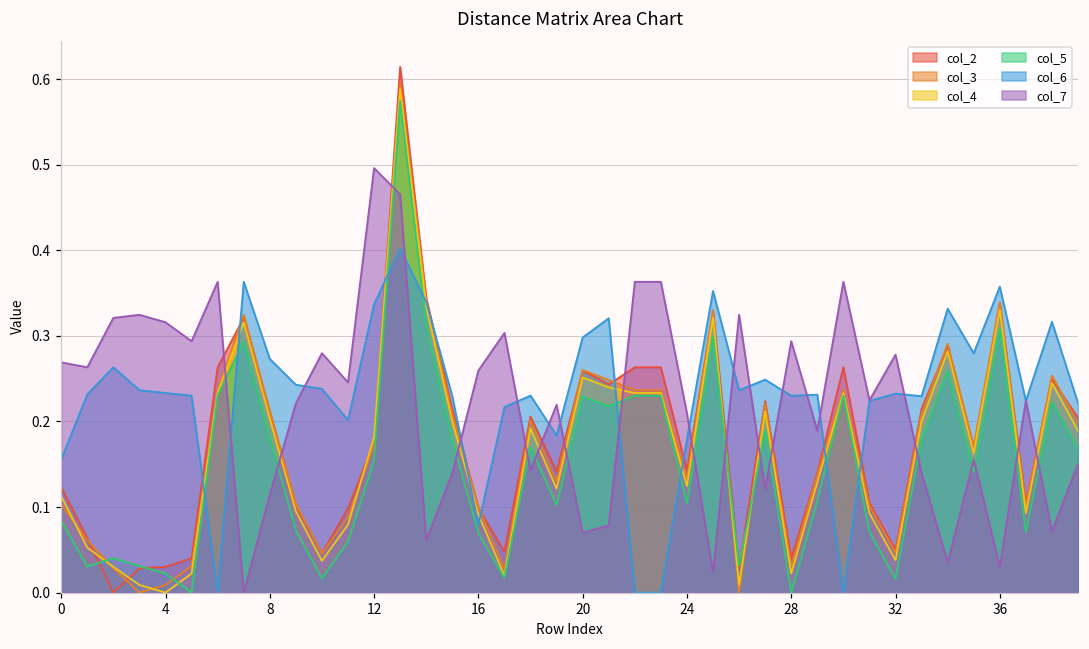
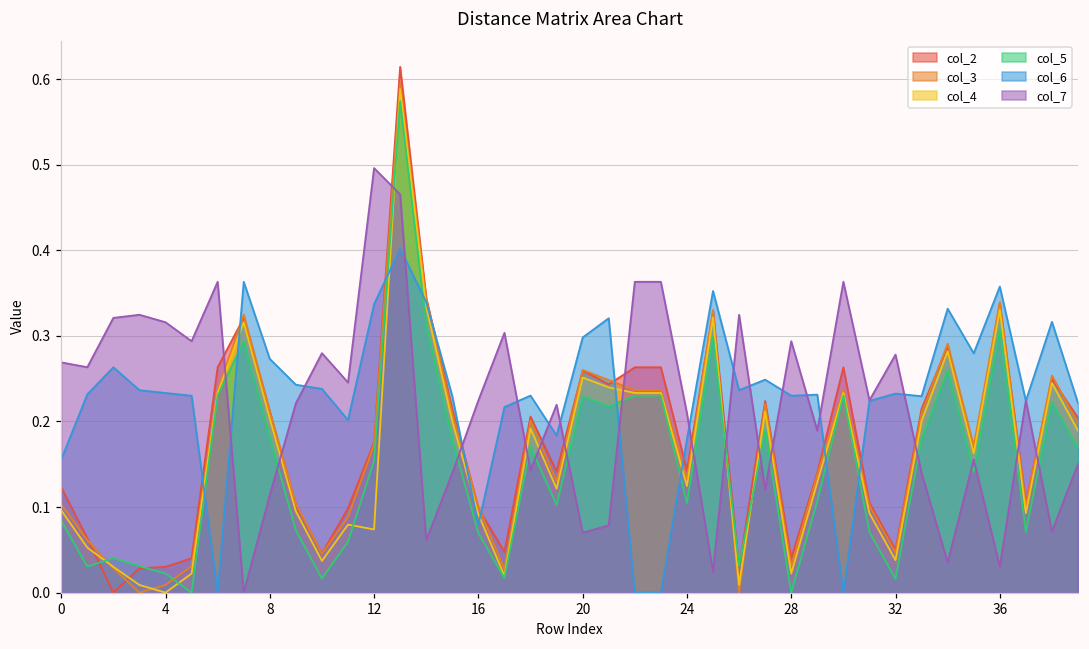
  {
    "col_4": {
-     "0": 0.11,
+     "0": 0.10,
      "4": 0.00,
      "8": 0.20,
-     "12": 0.18,
+     "12": 0.07,
      "16": 0.09,
      "20": 0.25,
      "24": 0.12,
      "28": 0.02,
      "32": 0.04,
      "36": 0.33
    },
    "col_5": {
      "0": 0.08,
      "4": 0.02,
      "8": 0.18,
      "12": 0.15,
      "16": 0.07,
      "20": 0.23,
      "24": 0.10,
      "28": 0.00,
      "32": 0.02,
      "36": 0.31
    },
    "col_6": {
      "0": 0.16,
      "4": 0.23,
      "8": 0.27,
      "12": 0.34,
      "16": 0.08,
      "20": 0.30,
      "24": 0.18,
      "28": 0.23,
      "32": 0.23,
      "36": 0.36
    },
    "col_7": {
      "0": 0.27,
      "4": 0.32,
      "8": 0.11,
      "12": 0.50,
-     "16": 0.26,
+     "16": 0.22,
      "20": 0.07,
      "24": 0.21,
      "28": 0.29,
      "32": 0.28,
      "36": 0.03
    }
  }
